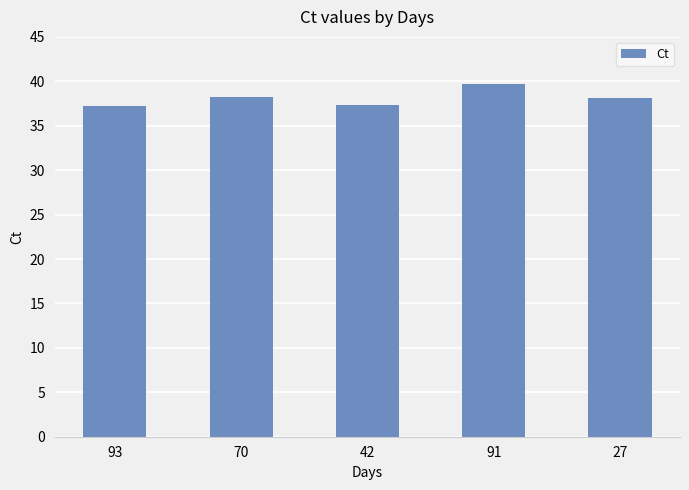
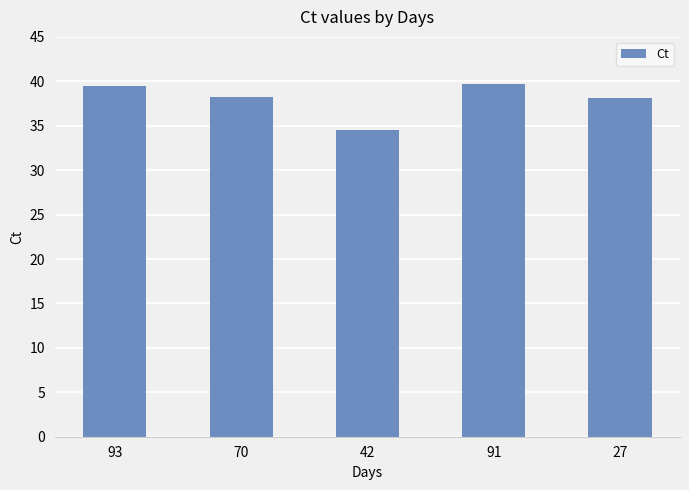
  {
-   "93": 37,
+   "93": 39,
    "70": 38,
-   "42": 37,
+   "42": 35,
    "91": 40,
    "27": 38
  }
